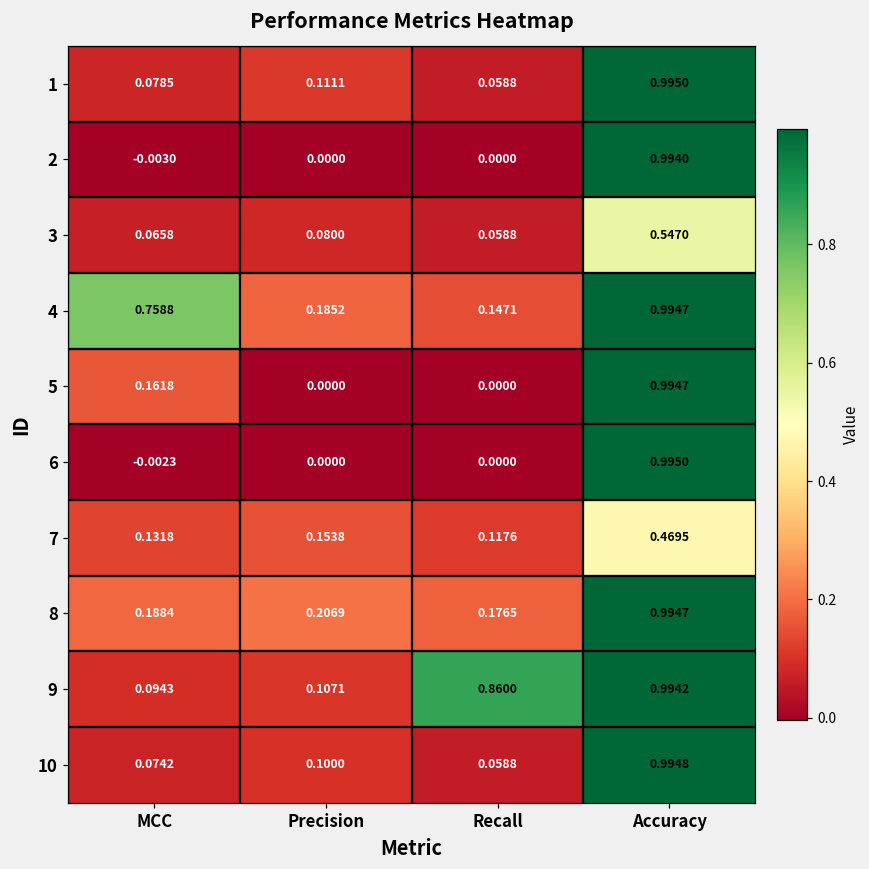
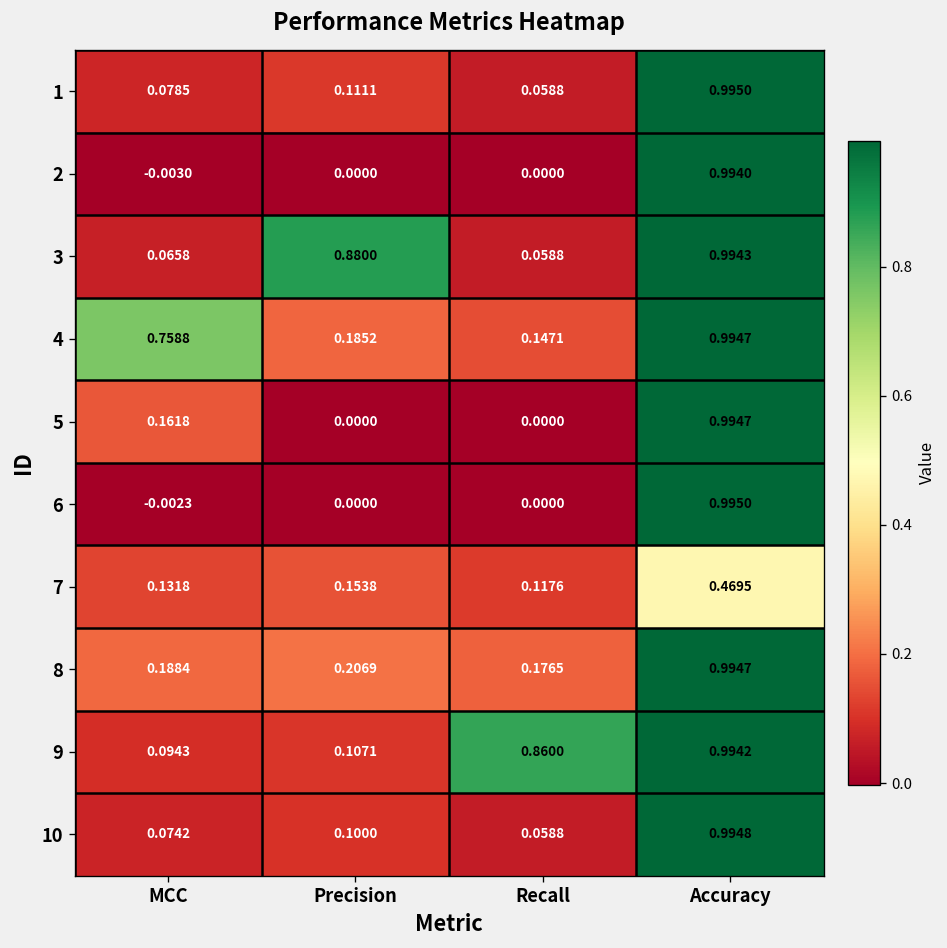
  {
    "1": {
      "MCC": 0.0785,
      "Precision": 0.1111,
      "Recall": 0.0588,
      "Accuracy": 0.9950
    },
    "2": {
      "MCC": -0.0030,
      "Precision": 0.0000,
      "Recall": 0.0000,
      "Accuracy": 0.9940
    },
    "3": {
      "MCC": 0.0658,
-     "Precision": 0.0800,
+     "Precision": 0.8800,
      "Recall": 0.0588,
-     "Accuracy": 0.5470
+     "Accuracy": 0.9943
    },
    "4": {
      "MCC": 0.7588,
      "Precision": 0.1852,
      "Recall": 0.1471,
      "Accuracy": 0.9947
    },
    "5": {
      "MCC": 0.1618,
      "Precision": 0.0000,
      "Recall": 0.0000,
      "Accuracy": 0.9947
    },
    "6": {
      "MCC": -0.0023,
      "Precision": 0.0000,
      "Recall": 0.0000,
      "Accuracy": 0.9950
    },
    "7": {
      "MCC": 0.1318,
      "Precision": 0.1538,
      "Recall": 0.1176,
      "Accuracy": 0.4695
    },
    "8": {
      "MCC": 0.1884,
      "Precision": 0.2069,
      "Recall": 0.1765,
      "Accuracy": 0.9947
    },
    "9": {
      "MCC": 0.0943,
      "Precision": 0.1071,
      "Recall": 0.8600,
      "Accuracy": 0.9942
    },
    "10": {
      "MCC": 0.0742,
      "Precision": 0.1000,
      "Recall": 0.0588,
      "Accuracy": 0.9948
    }
  }
